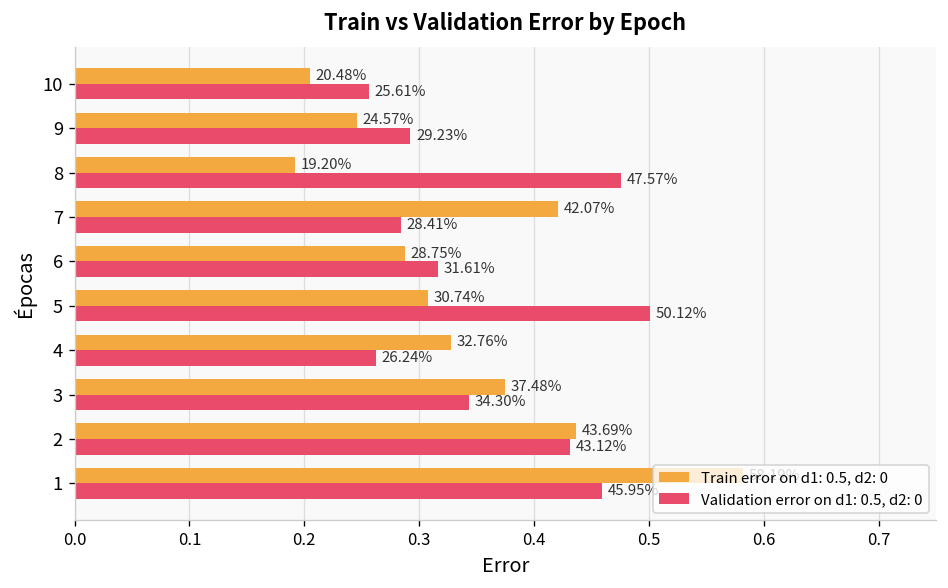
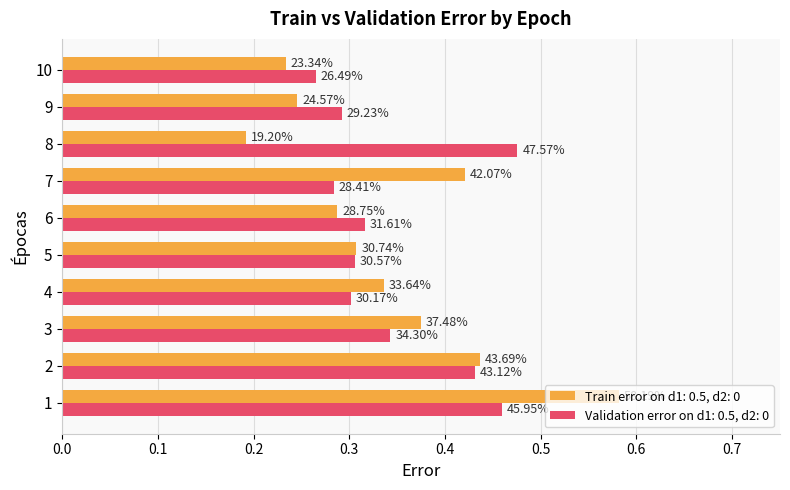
  {
    "Train error on d1: 0.5, d2: 0": {
-     "10": "20.48%",
+     "10": "23.34%",
      "9": "24.57%",
      "8": "19.20%",
      "7": "42.07%",
      "6": "28.75%",
      "5": "30.74%",
-     "4": "32.76%",
+     "4": "33.64%",
      "3": "37.48%",
      "2": "43.69%"
    },
    "Validation error on d1: 0.5, d2: 0": {
-     "10": "25.61%",
+     "10": "26.49%",
      "9": "29.23%",
      "8": "47.57%",
      "7": "28.41%",
      "6": "31.61%",
-     "5": "50.12%",
-     "4": "26.24%",
+     "5": "30.57%",
+     "4": "30.17%",
      "3": "34.30%",
      "2": "43.12%"
    }
  }
